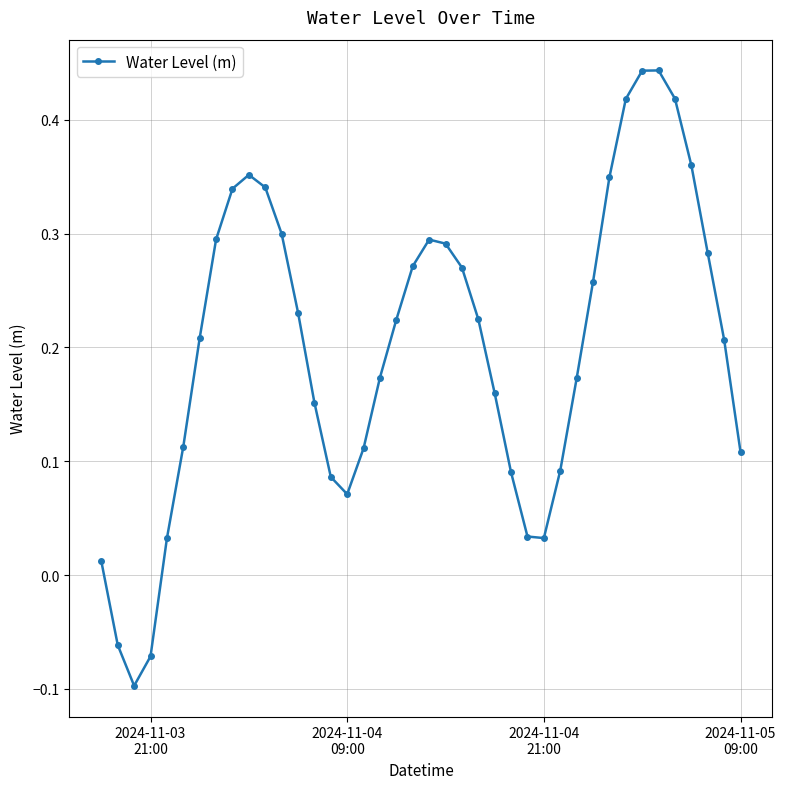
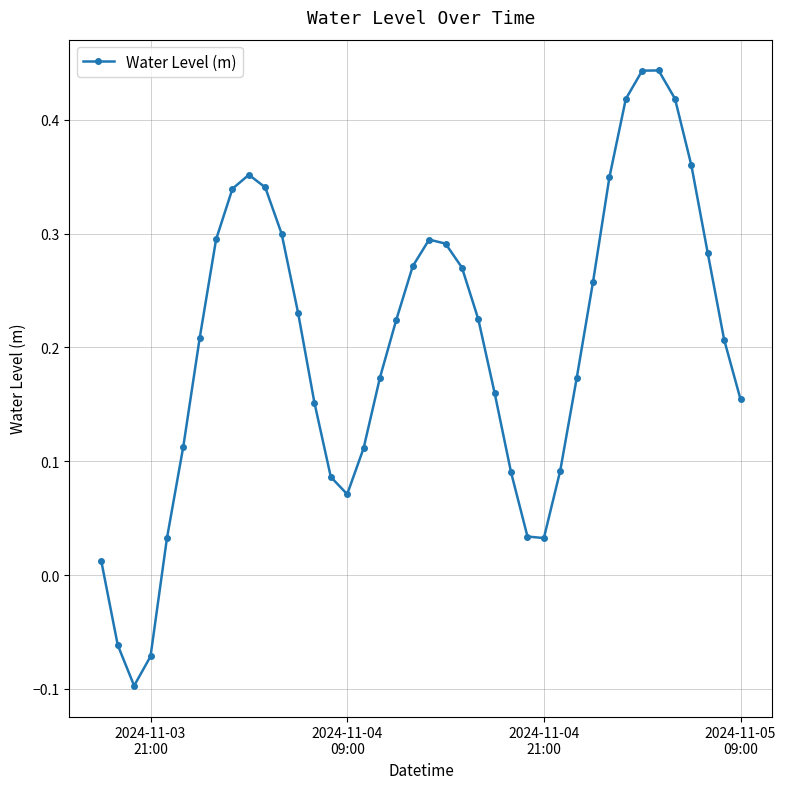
  {
    "2024-11-03 21:00": -0.071,
    "2024-11-04 09:00": 0.071,
    "2024-11-04 21:00": 0.032,
-   "2024-11-05 09:00": 0.108
+   "2024-11-05 09:00": 0.154
  }
